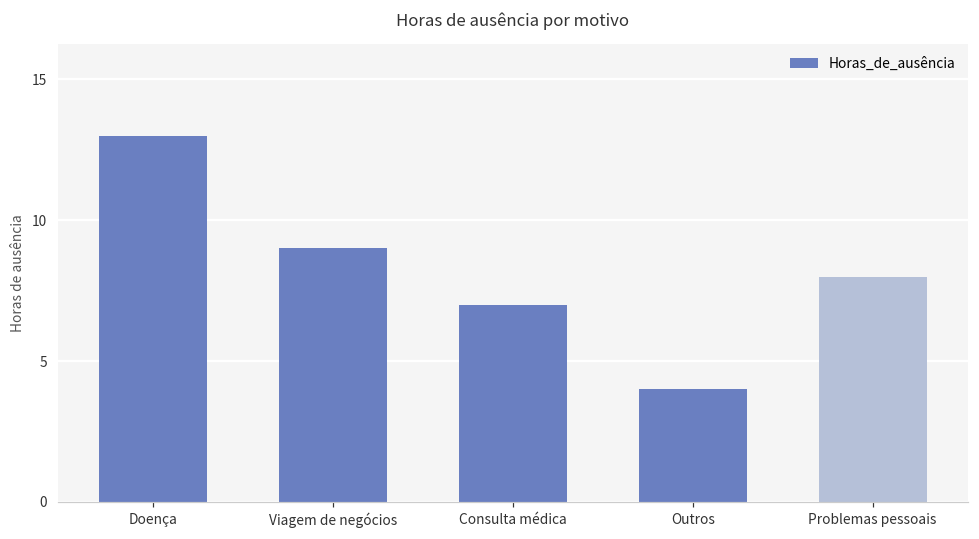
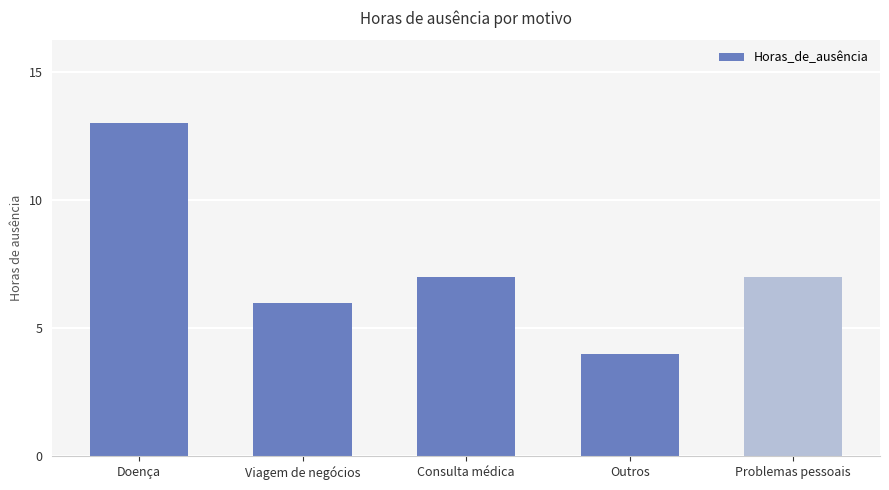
  {
    "Doença": 13,
-   "Viagem de negócios": 9,
+   "Viagem de negócios": 6,
    "Consulta médica": 7,
    "Outros": 4,
-   "Problemas pessoais": 8
+   "Problemas pessoais": 7
  }
